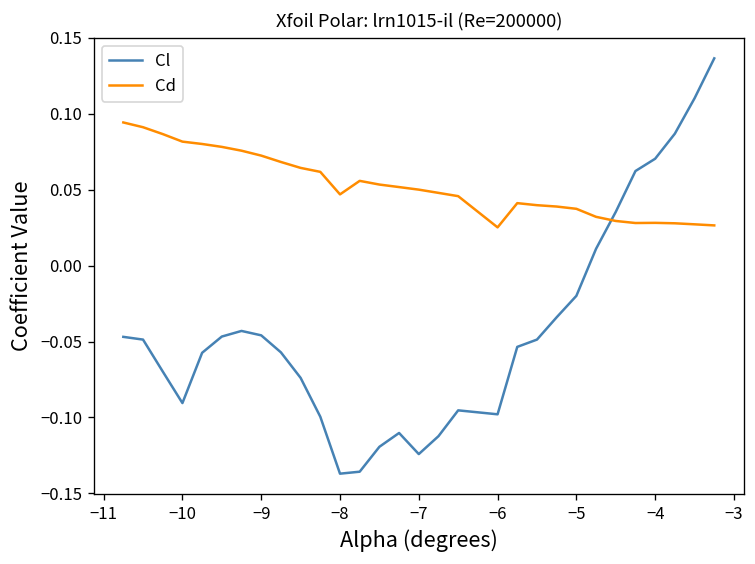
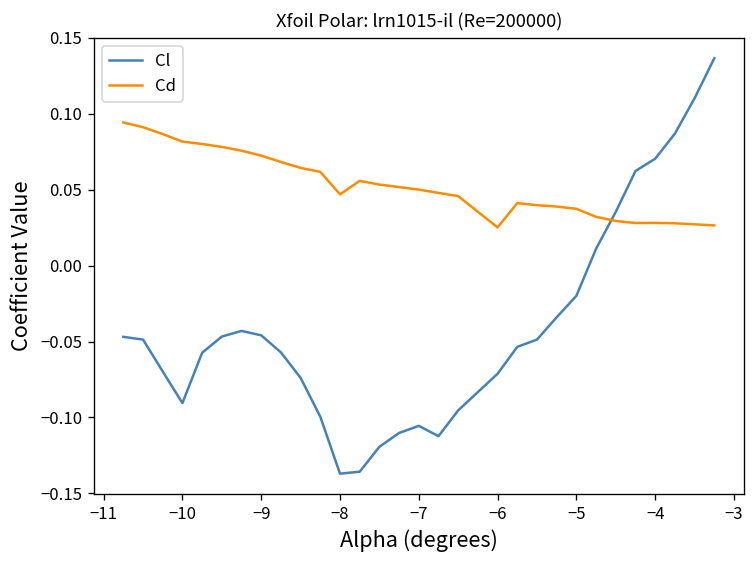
  {
    "Cl": {
      "−10": -0.091,
      "−9": -0.046,
      "−8": -0.137,
-     "−7": -0.124,
-     "−6": -0.098,
+     "−7": -0.106,
+     "−6": -0.071,
      "−5": -0.020,
      "−4": 0.070
    },
    "Cd": {
      "−10": 0.082,
      "−9": 0.072,
      "−8": 0.047,
      "−7": 0.050,
      "−6": 0.025,
      "−5": 0.037,
      "−4": 0.028
    }
  }
